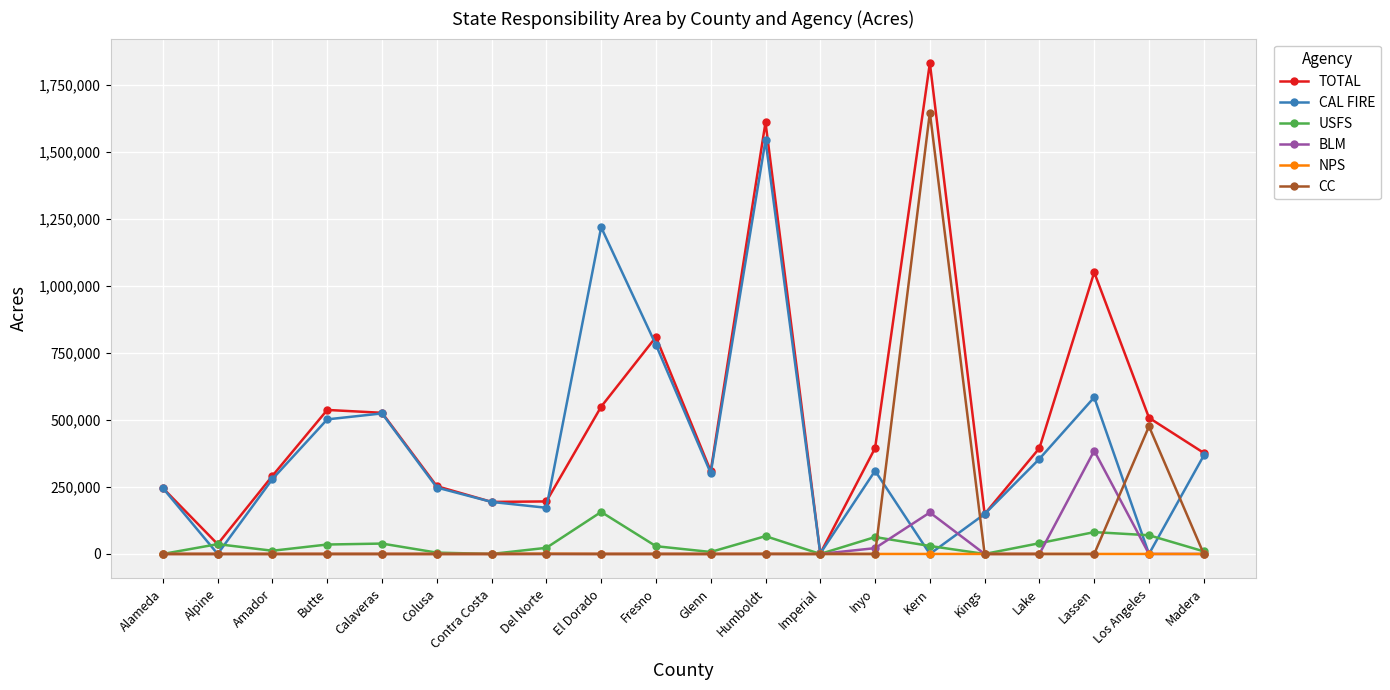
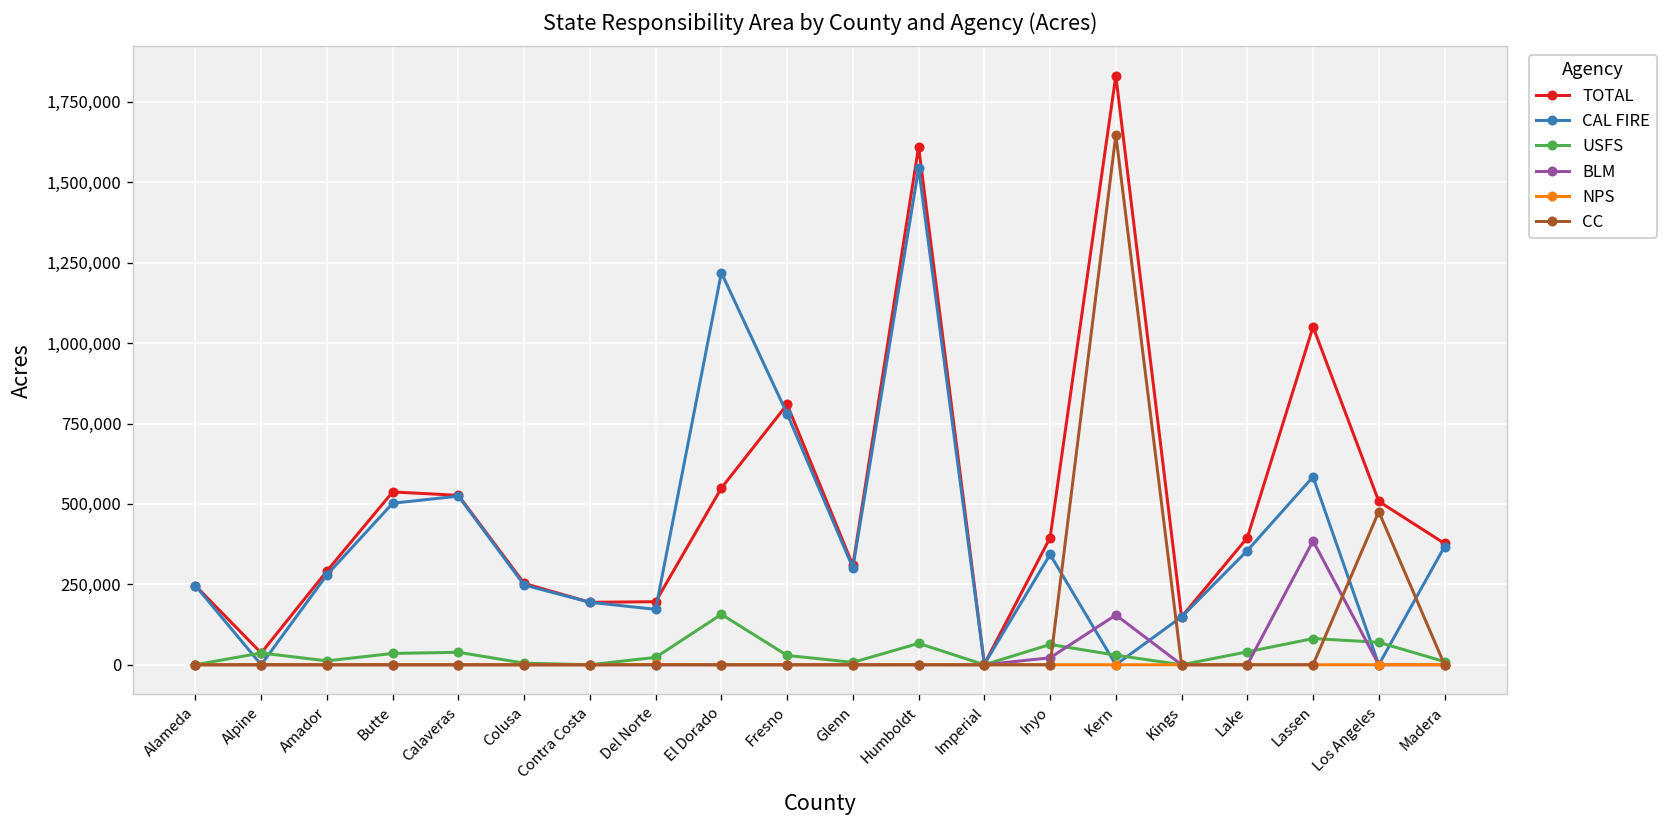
  {
    "TOTAL": {
      "Amador": "290,000",
      "Butte": "540,000",
      "Del Norte": "200,000",
      "El Dorado": "550,000",
      "Fresno": "810,000",
      "Humboldt": "1,610,000",
      "Inyo": "400,000",
      "Kern": "1,830,000",
      "Lake": "400,000",
      "Lassen": "1,050,000",
      "Los Angeles": "510,000",
      "Madera": "380,000"
    },
    "CAL FIRE": {
      "Amador": "280,000",
      "Butte": "500,000",
      "Del Norte": "170,000",
      "El Dorado": "1,220,000",
      "Fresno": "780,000",
      "Humboldt": "1,540,000",
-     "Inyo": "310,000",
+     "Inyo": "340,000",
      "Lake": "350,000",
      "Lassen": "580,000",
      "Madera": "370,000"
    },
    "USFS": {
      "Amador": "10,000",
      "Butte": "40,000",
      "Calaveras": "40,000",
      "Del Norte": "20,000",
      "El Dorado": "160,000",
      "Fresno": "30,000",
      "Humboldt": "70,000",
      "Inyo": "60,000",
      "Kern": "30,000",
      "Lake": "40,000",
      "Lassen": "80,000",
      "Los Angeles": "70,000",
      "Madera": "10,000"
    },
    "BLM": {
      "Inyo": "20,000",
      "Kern": "150,000",
      "Lassen": "390,000"
    },
    "CC": {
      "Kern": "1,650,000",
      "Los Angeles": "480,000"
    }
  }
